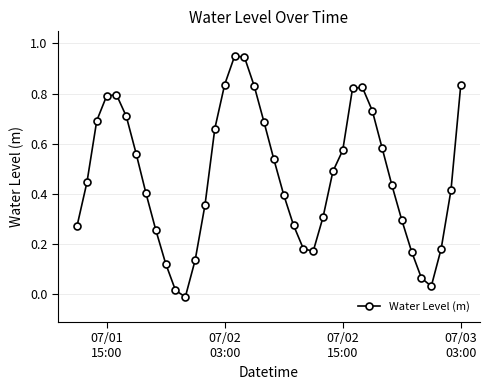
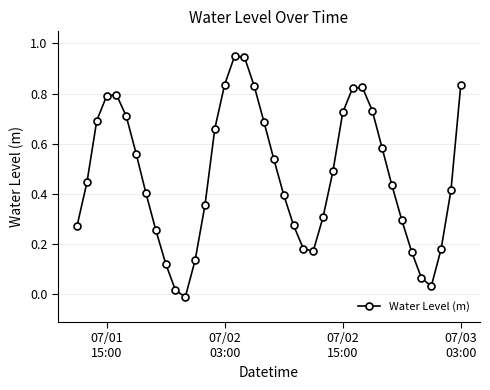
  {
    "07/01 15:00": 0.79,
    "07/02 03:00": 0.84,
-   "07/02 15:00": 0.57,
+   "07/02 15:00": 0.72,
    "07/03 03:00": 0.84
  }
